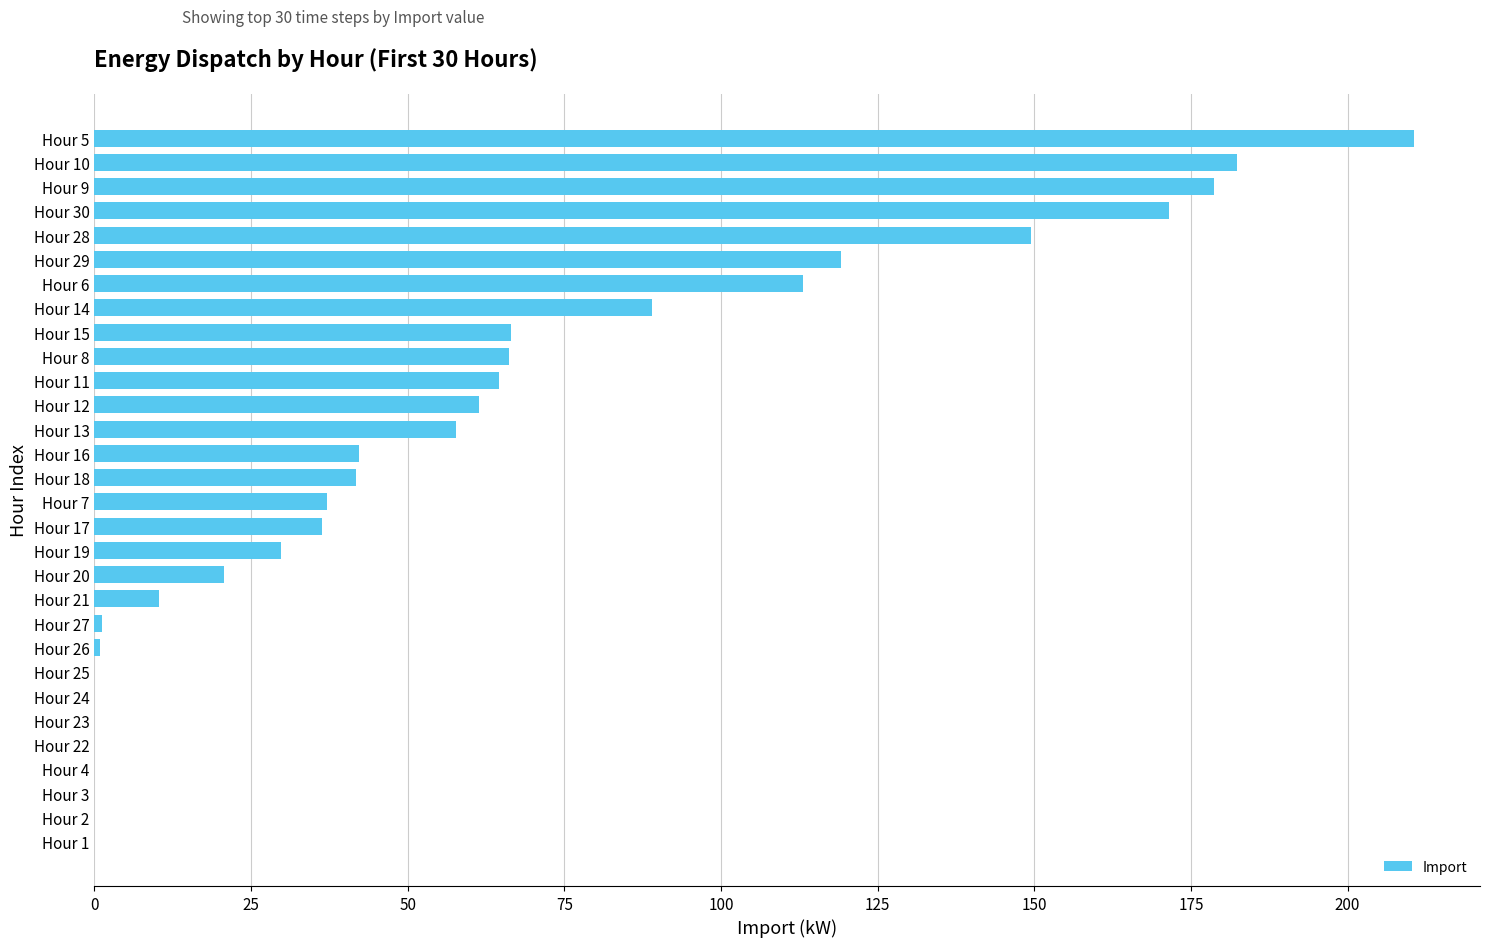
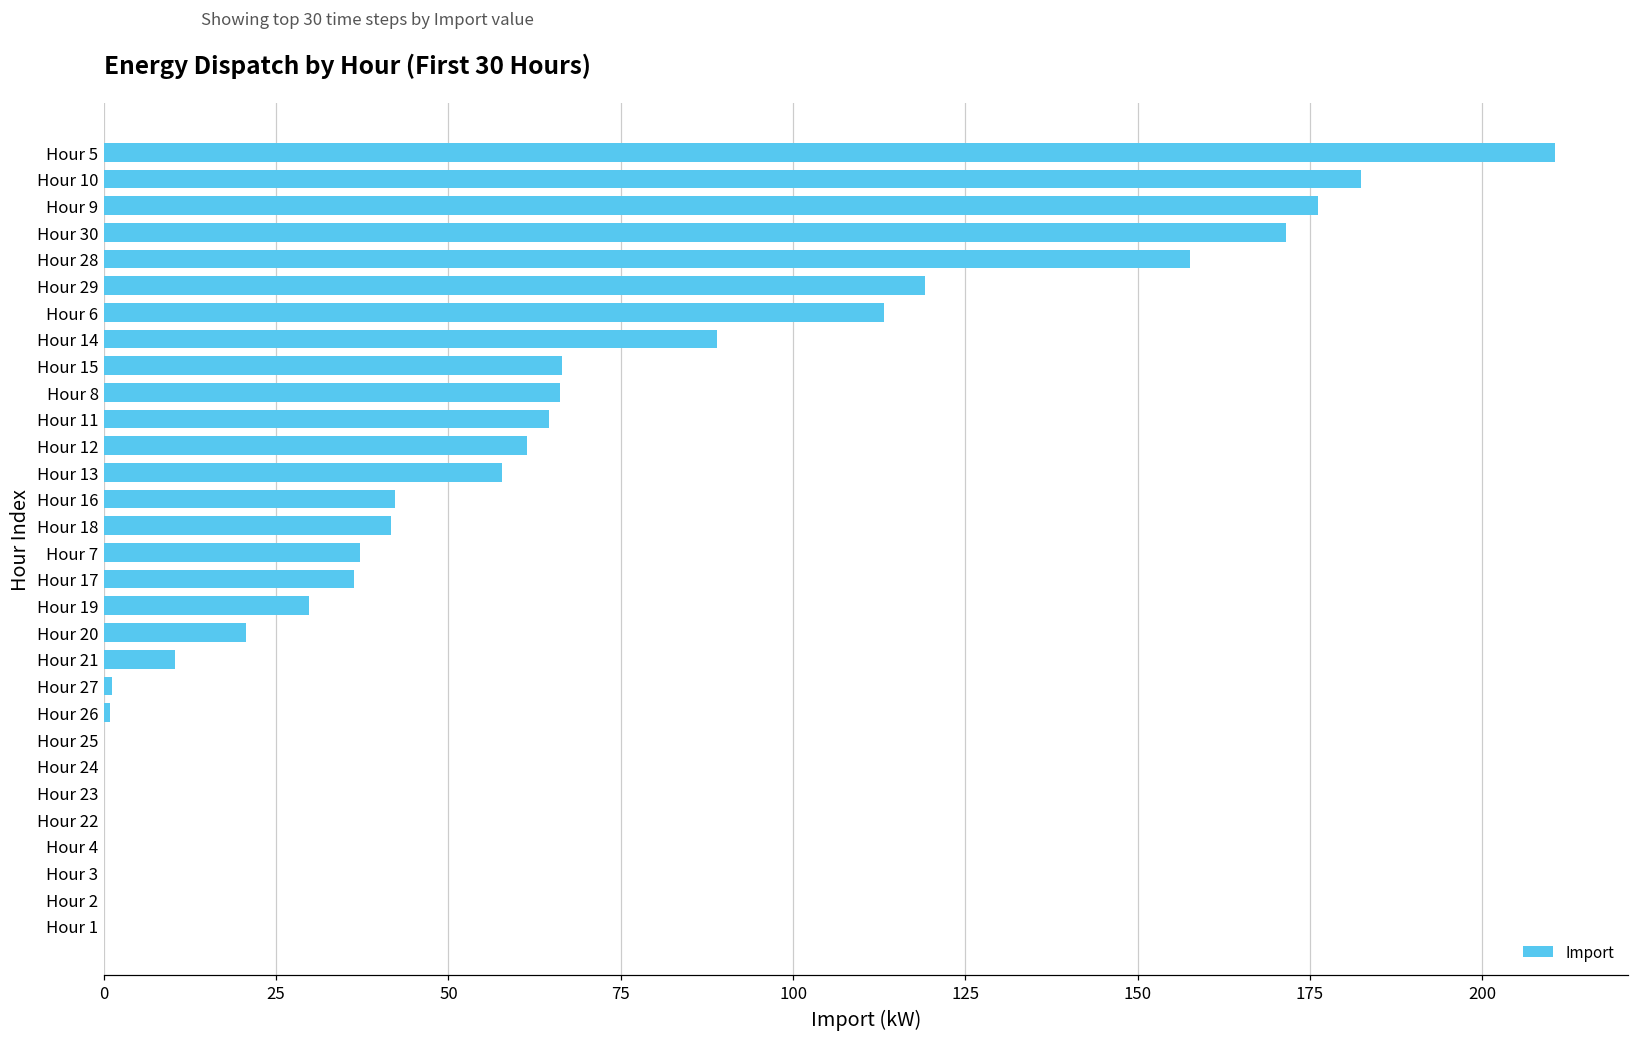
  {
    "Hour 5": 211,
    "Hour 10": 182,
-   "Hour 9": 179,
+   "Hour 9": 176,
    "Hour 30": 172,
-   "Hour 28": 149,
+   "Hour 28": 158,
    "Hour 29": 119,
    "Hour 6": 113,
    "Hour 14": 89,
    "Hour 15": 66,
    "Hour 8": 66,
    "Hour 11": 65,
    "Hour 12": 61,
    "Hour 13": 58,
    "Hour 16": 42,
    "Hour 18": 42,
    "Hour 7": 37,
    "Hour 17": 36,
    "Hour 19": 30,
    "Hour 20": 21,
    "Hour 21": 10,
    "Hour 27": 1,
    "Hour 26": 1,
    "Hour 25": 0,
    "Hour 24": 0,
    "Hour 23": 0,
    "Hour 22": 0,
    "Hour 4": 0,
    "Hour 3": 0,
    "Hour 2": 0,
    "Hour 1": 0
  }
